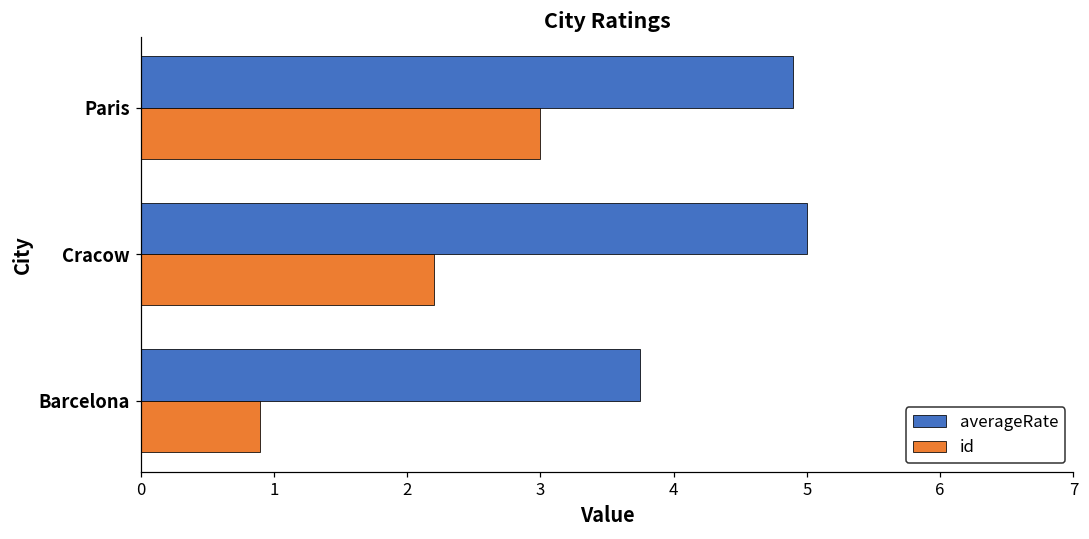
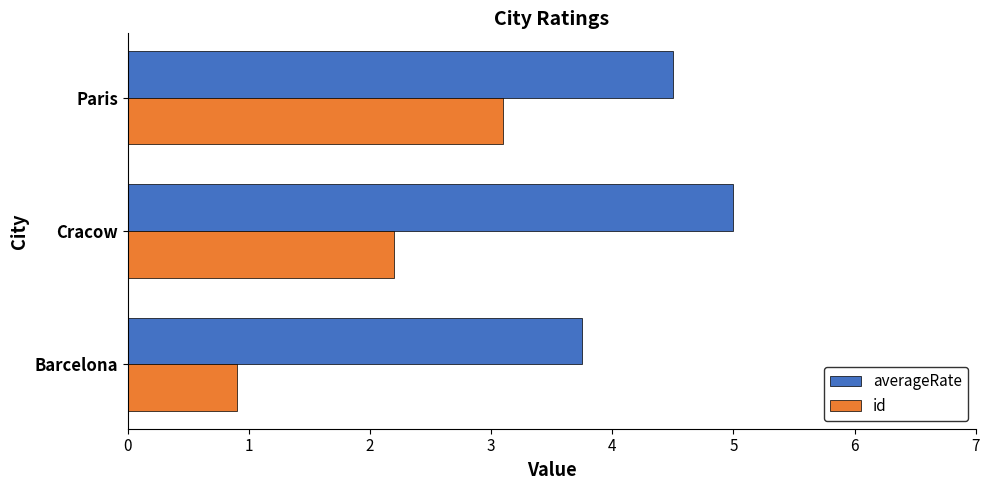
  {
    "averageRate": {
-     "Paris": 4.9,
+     "Paris": 4.5,
      "Cracow": 5.0,
      "Barcelona": 3.75
    },
    "id": {
-     "Paris": 3.0,
+     "Paris": 3.1,
      "Cracow": 2.2,
      "Barcelona": 0.9
    }
  }
